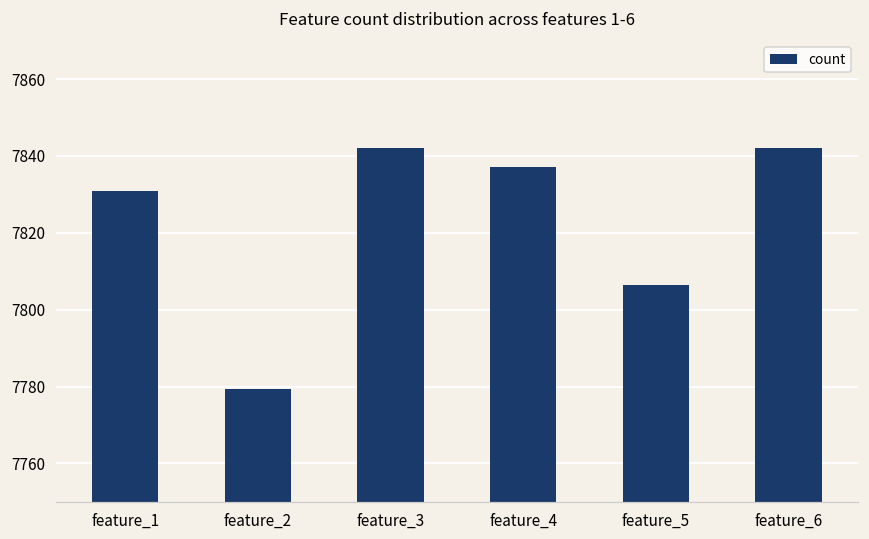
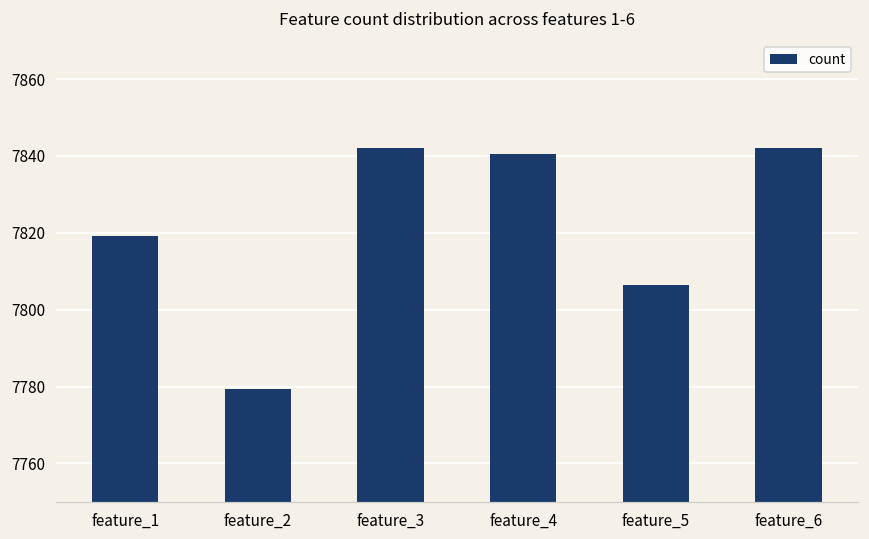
  {
-   "feature_1": 7831,
+   "feature_1": 7819,
    "feature_2": 7779,
    "feature_3": 7842,
-   "feature_4": 7837,
+   "feature_4": 7841,
    "feature_5": 7806,
    "feature_6": 7842
  }
